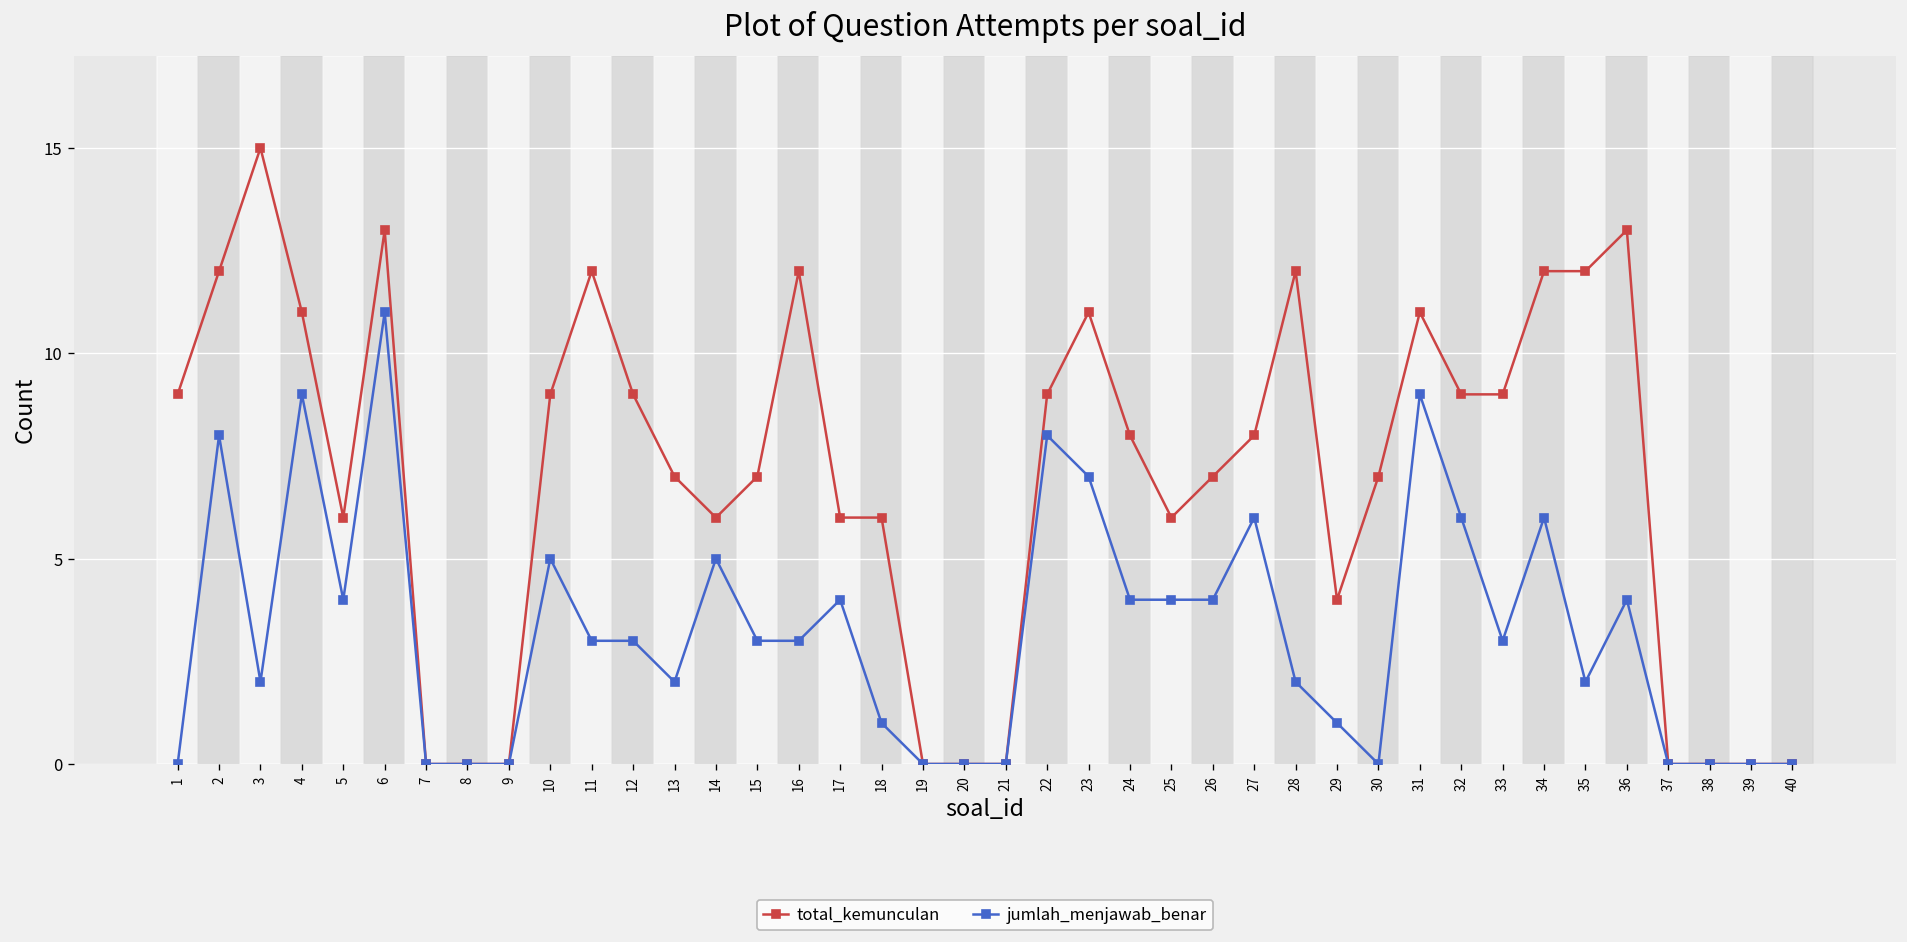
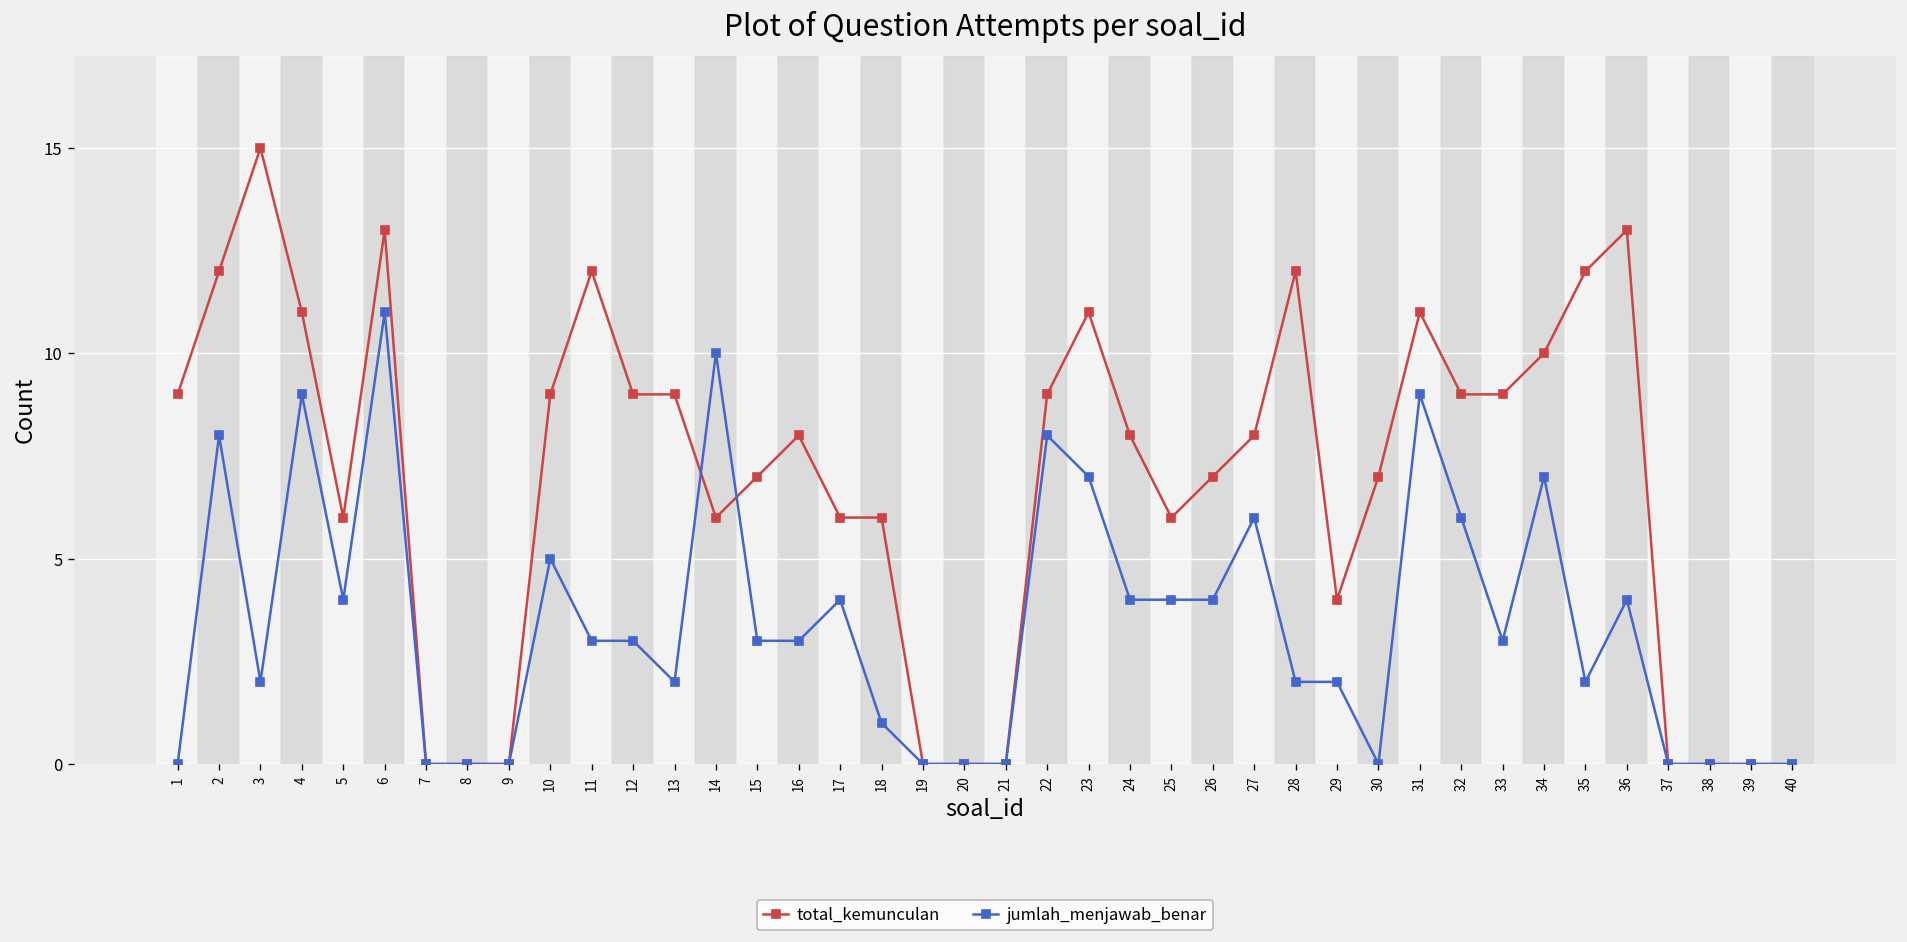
  {
    "total_kemunculan": {
      "1": 9,
      "2": 12,
      "3": 15,
      "4": 11,
      "5": 6,
      "6": 13,
      "10": 9,
      "11": 12,
      "12": 9,
-     "13": 7,
+     "13": 9,
      "14": 6,
      "15": 7,
-     "16": 12,
+     "16": 8,
      "17": 6,
      "18": 6,
      "22": 9,
      "23": 11,
      "24": 8,
      "25": 6,
      "26": 7,
      "27": 8,
      "28": 12,
      "29": 4,
      "30": 7,
      "31": 11,
      "32": 9,
      "33": 9,
-     "34": 12,
+     "34": 10,
      "35": 12,
      "36": 13
    },
    "jumlah_menjawab_benar": {
      "1": 0,
      "2": 8,
      "3": 2,
      "4": 9,
      "5": 4,
      "6": 11,
      "10": 5,
      "11": 3,
      "12": 3,
      "13": 2,
-     "14": 5,
+     "14": 10,
      "15": 3,
      "16": 3,
      "17": 4,
      "18": 1,
      "22": 8,
      "23": 7,
      "24": 4,
      "25": 4,
      "26": 4,
      "27": 6,
      "28": 2,
-     "29": 1,
+     "29": 2,
      "30": 0,
      "31": 9,
      "32": 6,
      "33": 3,
-     "34": 6,
+     "34": 7,
      "35": 2,
      "36": 4
    }
  }
